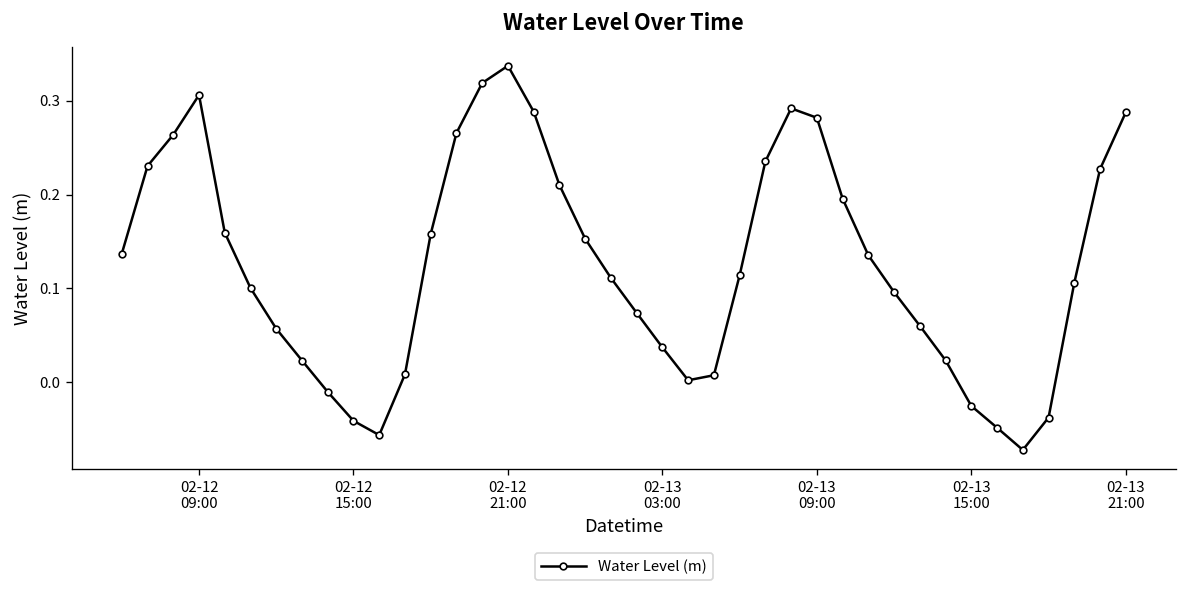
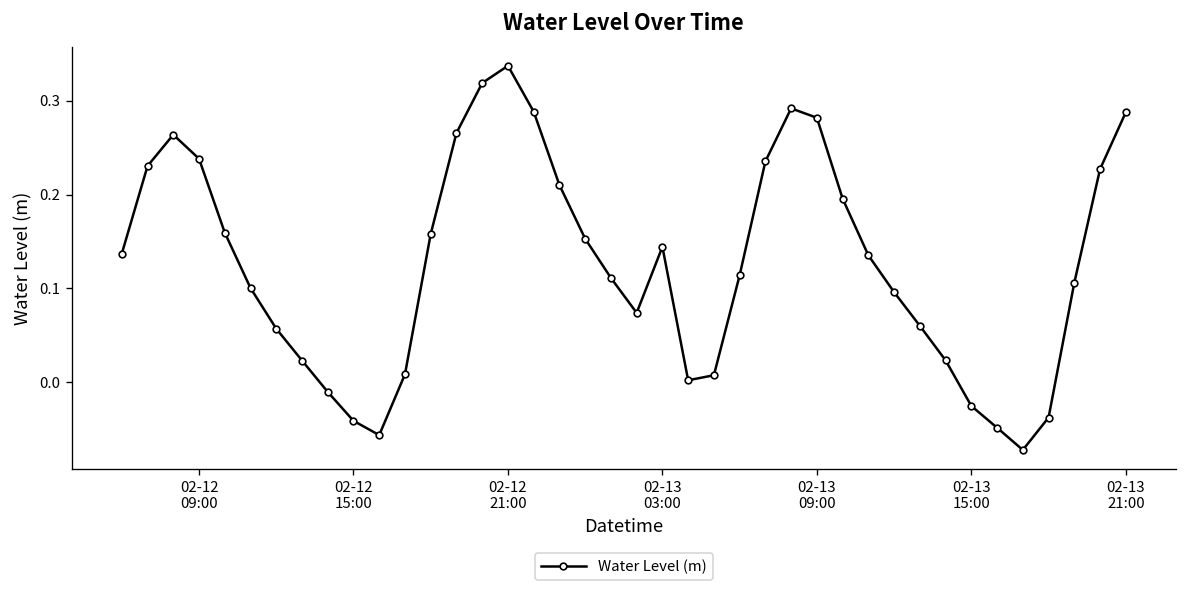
  {
-   "02-12 09:00": 0.31,
+   "02-12 09:00": 0.24,
    "02-12 15:00": -0.04,
    "02-12 21:00": 0.34,
-   "02-13 03:00": 0.04,
+   "02-13 03:00": 0.14,
    "02-13 09:00": 0.28,
    "02-13 15:00": -0.03,
    "02-13 21:00": 0.29
  }
